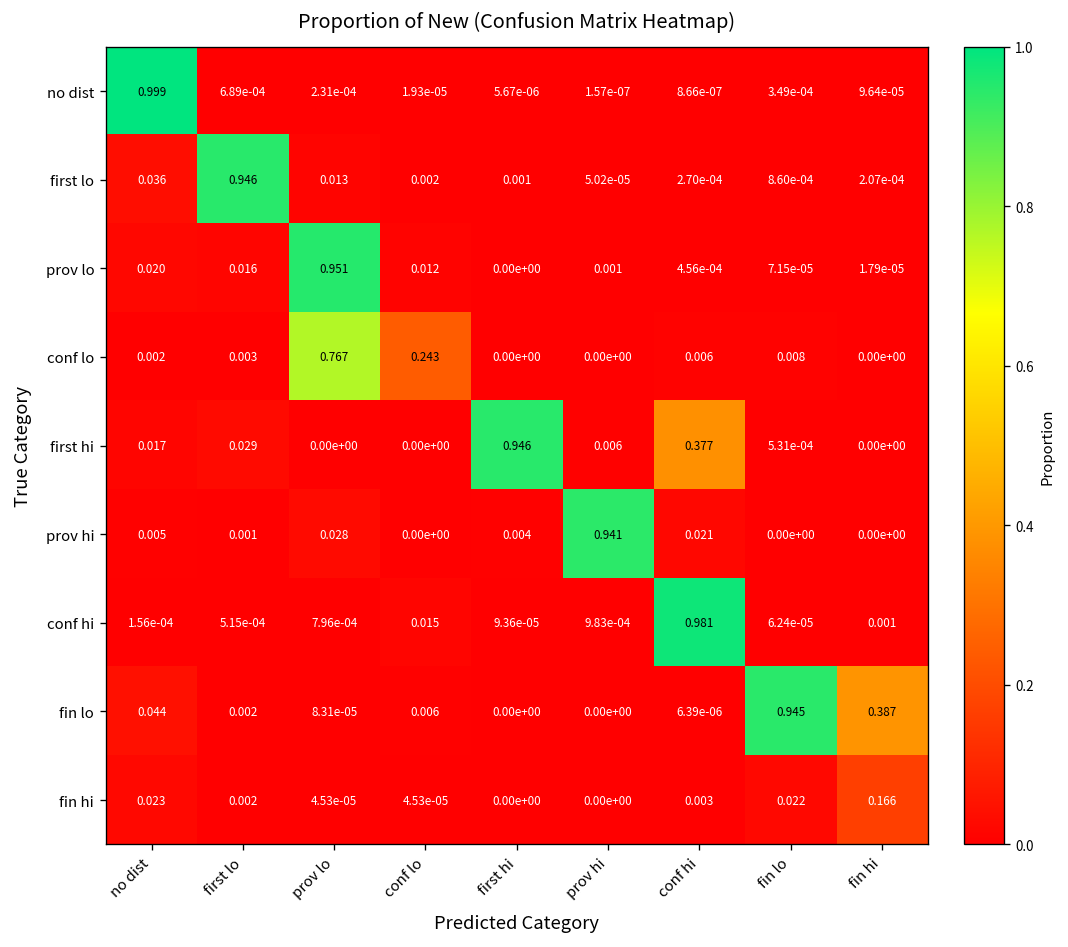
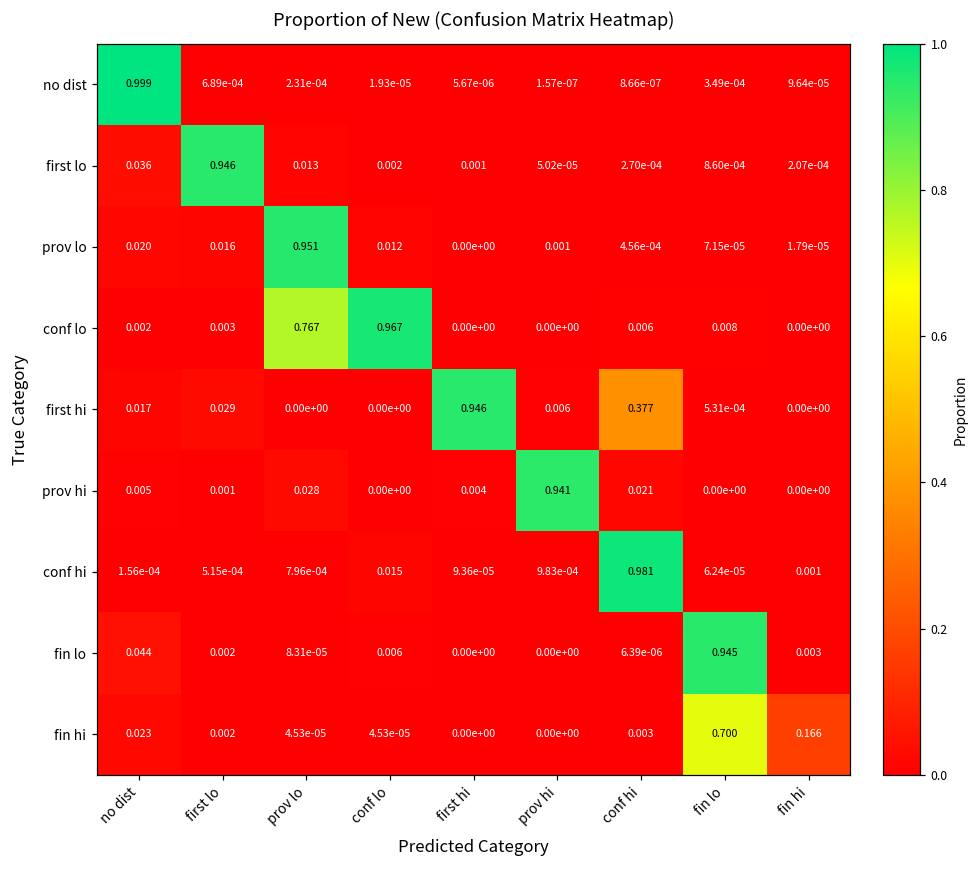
  {
    "no dist": {
      "no dist": "0.999",
      "first lo": "6.89e-04",
      "prov lo": "2.31e-04",
      "conf lo": "1.93e-05",
      "first hi": "5.67e-06",
      "prov hi": "1.57e-07",
      "conf hi": "8.66e-07",
      "fin lo": "3.49e-04",
      "fin hi": "9.64e-05"
    },
    "first lo": {
      "no dist": "0.036",
      "first lo": "0.946",
      "prov lo": "0.013",
      "conf lo": "0.002",
      "first hi": "0.001",
      "prov hi": "5.02e-05",
      "conf hi": "2.70e-04",
      "fin lo": "8.60e-04",
      "fin hi": "2.07e-04"
    },
    "prov lo": {
      "no dist": "0.020",
      "first lo": "0.016",
      "prov lo": "0.951",
      "conf lo": "0.012",
      "first hi": "0.00e+00",
      "prov hi": "0.001",
      "conf hi": "4.56e-04",
      "fin lo": "7.15e-05",
      "fin hi": "1.79e-05"
    },
    "conf lo": {
      "no dist": "0.002",
      "first lo": "0.003",
      "prov lo": "0.767",
-     "conf lo": "0.243",
+     "conf lo": "0.967",
      "first hi": "0.00e+00",
      "prov hi": "0.00e+00",
      "conf hi": "0.006",
      "fin lo": "0.008",
      "fin hi": "0.00e+00"
    },
    "first hi": {
      "no dist": "0.017",
      "first lo": "0.029",
      "prov lo": "0.00e+00",
      "conf lo": "0.00e+00",
      "first hi": "0.946",
      "prov hi": "0.006",
      "conf hi": "0.377",
      "fin lo": "5.31e-04",
      "fin hi": "0.00e+00"
    },
    "prov hi": {
      "no dist": "0.005",
      "first lo": "0.001",
      "prov lo": "0.028",
      "conf lo": "0.00e+00",
      "first hi": "0.004",
      "prov hi": "0.941",
      "conf hi": "0.021",
      "fin lo": "0.00e+00",
      "fin hi": "0.00e+00"
    },
    "conf hi": {
      "no dist": "1.56e-04",
      "first lo": "5.15e-04",
      "prov lo": "7.96e-04",
      "conf lo": "0.015",
      "first hi": "9.36e-05",
      "prov hi": "9.83e-04",
      "conf hi": "0.981",
      "fin lo": "6.24e-05",
      "fin hi": "0.001"
    },
    "fin lo": {
      "no dist": "0.044",
      "first lo": "0.002",
      "prov lo": "8.31e-05",
      "conf lo": "0.006",
      "first hi": "0.00e+00",
      "prov hi": "0.00e+00",
      "conf hi": "6.39e-06",
      "fin lo": "0.945",
-     "fin hi": "0.387"
+     "fin hi": "0.003"
    },
    "fin hi": {
      "no dist": "0.023",
      "first lo": "0.002",
      "prov lo": "4.53e-05",
      "conf lo": "4.53e-05",
      "first hi": "0.00e+00",
      "prov hi": "0.00e+00",
      "conf hi": "0.003",
-     "fin lo": "0.022",
+     "fin lo": "0.700",
      "fin hi": "0.166"
    }
  }
